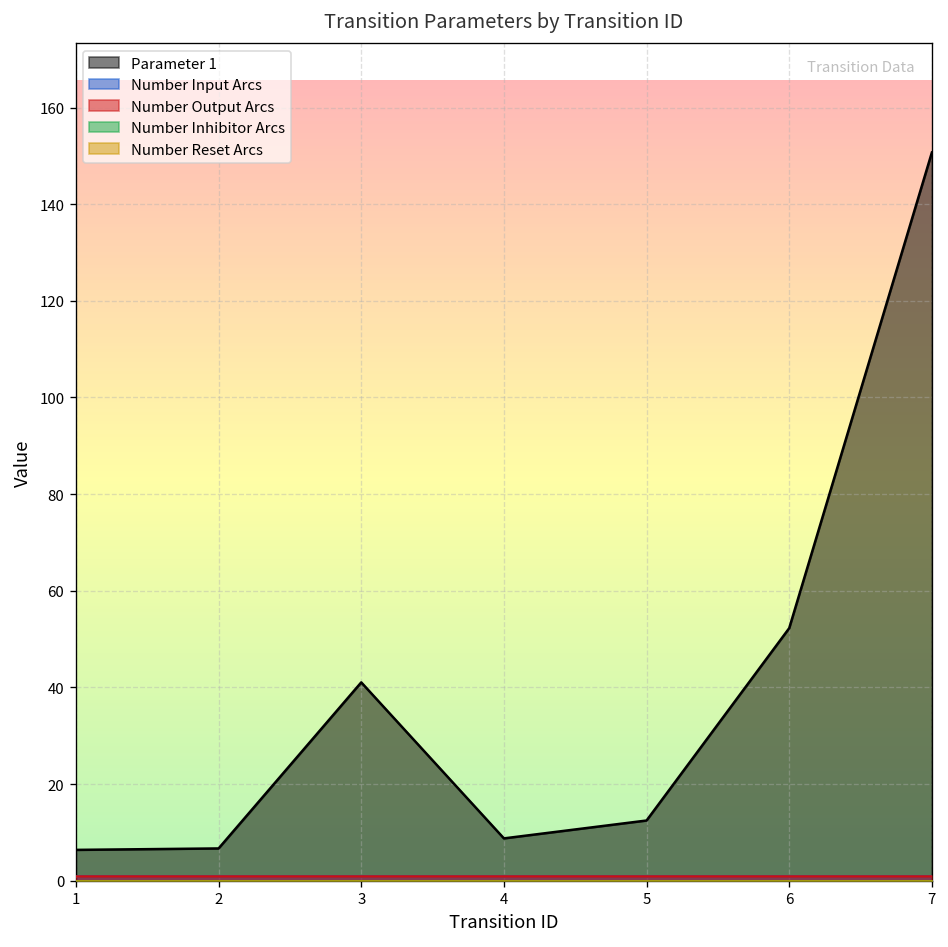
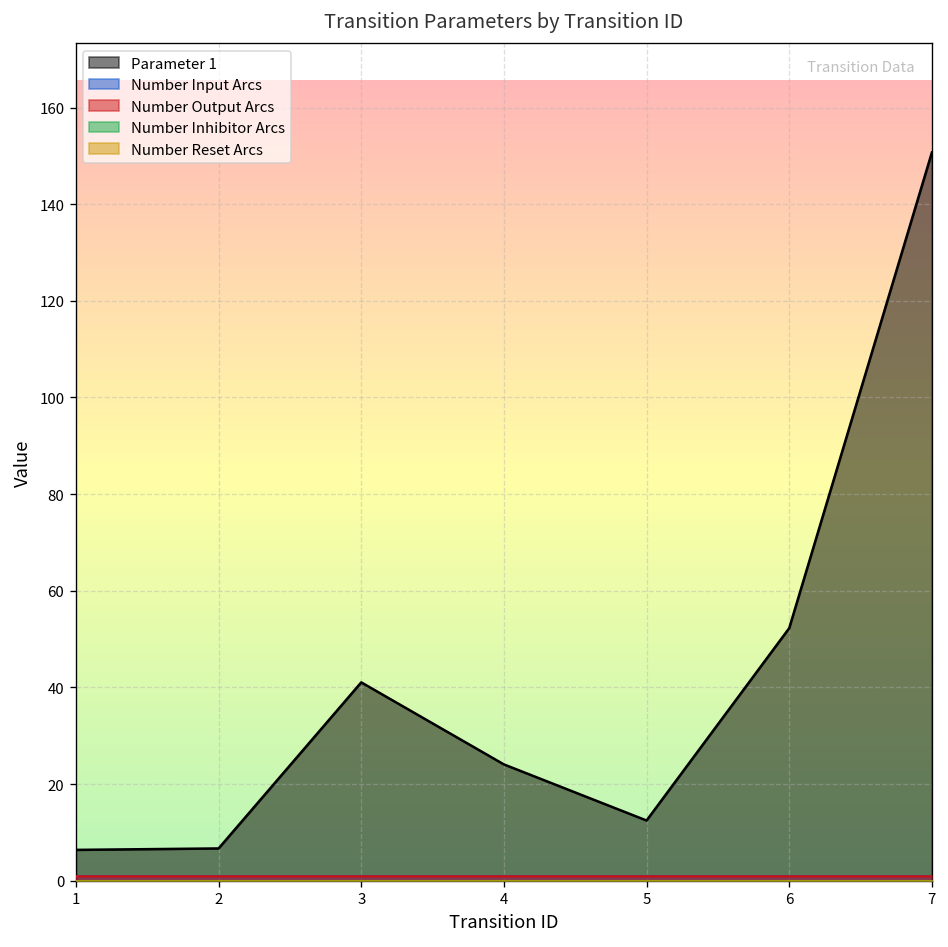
  {
    "Parameter 1": {
      "1": 6,
      "2": 7,
      "3": 41,
-     "4": 9,
+     "4": 24,
      "5": 12,
      "6": 52,
      "7": 151
    },
    "Number Output Arcs": {
      "1": 1,
      "2": 1,
      "3": 1,
      "4": 1,
      "5": 1,
      "6": 1,
      "7": 1
    },
    "Number Reset Arcs": {
      "1": 0,
      "2": 0,
      "3": 0,
      "4": 0,
      "5": 0,
      "6": 0,
      "7": 0
    }
  }
